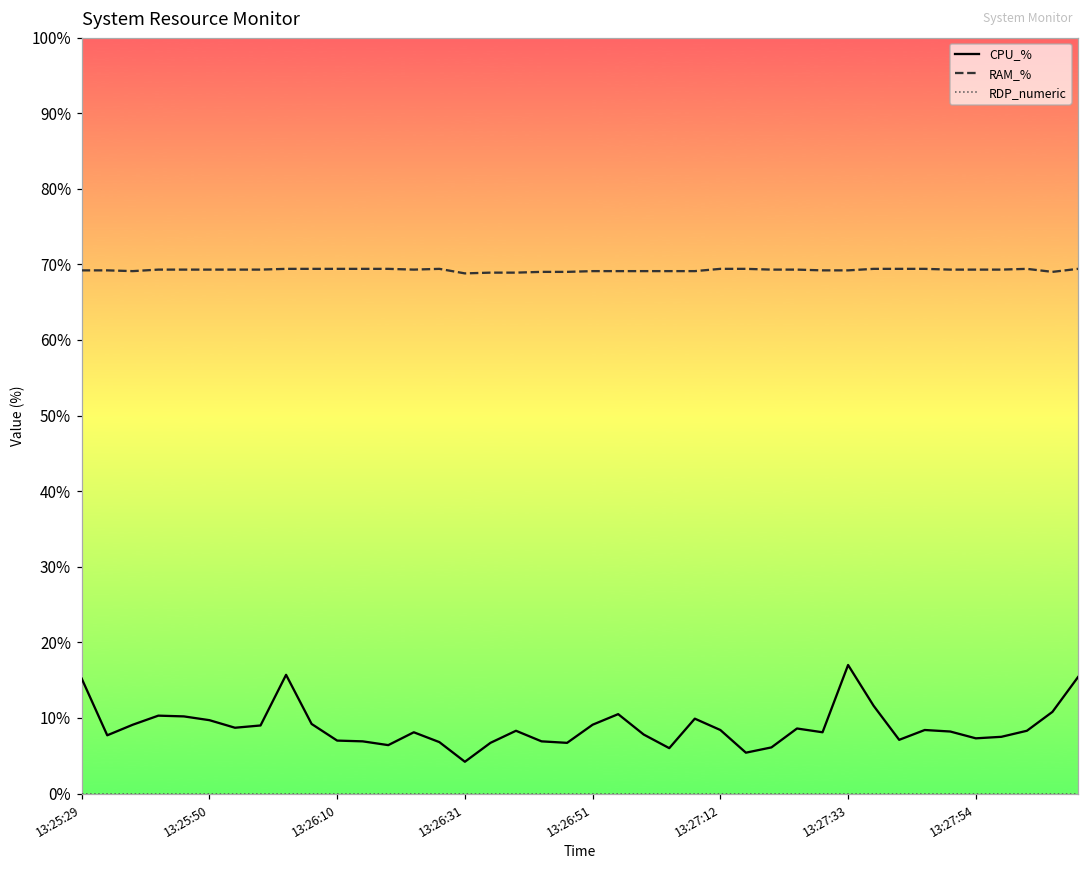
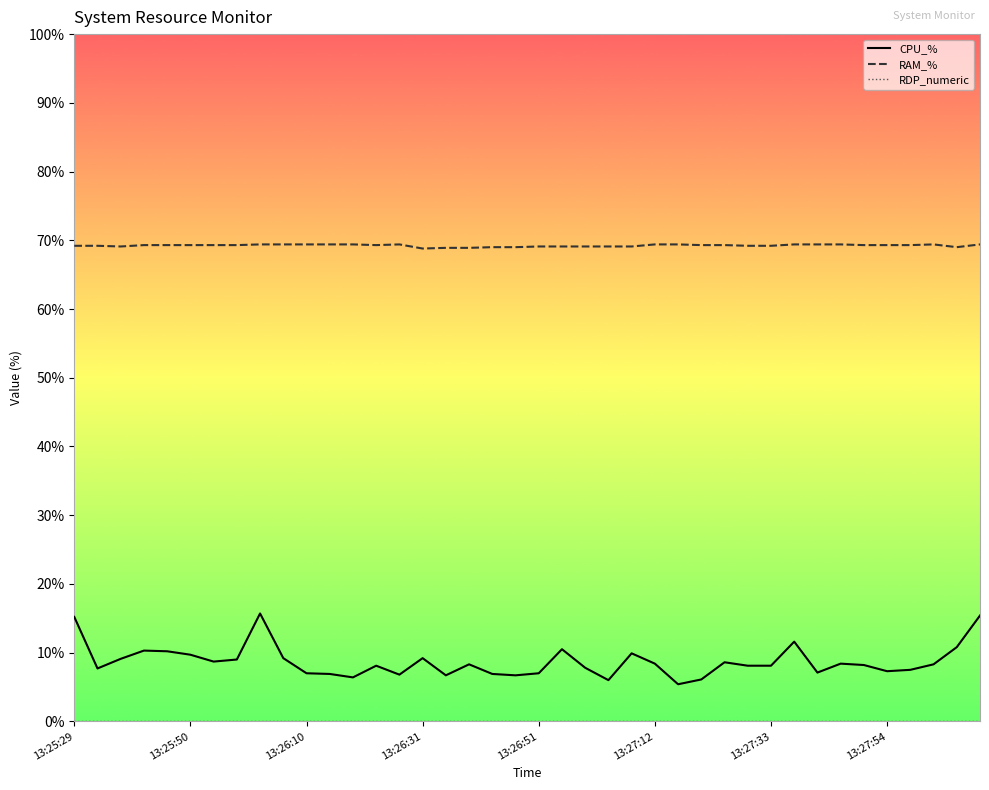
  {
    "CPU_%": {
      "13:25:29": "15%",
      "13:25:50": "10%",
      "13:26:10": "7%",
-     "13:26:31": "4%",
-     "13:26:51": "9%",
+     "13:26:31": "9%",
+     "13:26:51": "7%",
      "13:27:12": "8%",
-     "13:27:33": "17%",
+     "13:27:33": "8%",
      "13:27:54": "7%"
    }
  }
